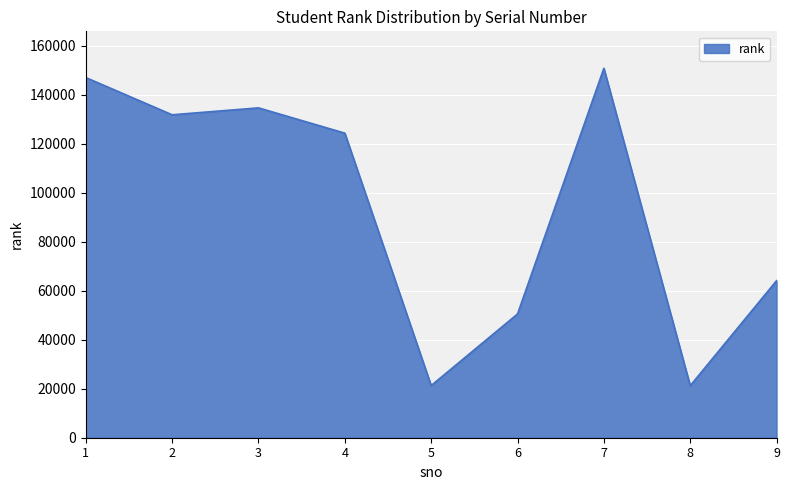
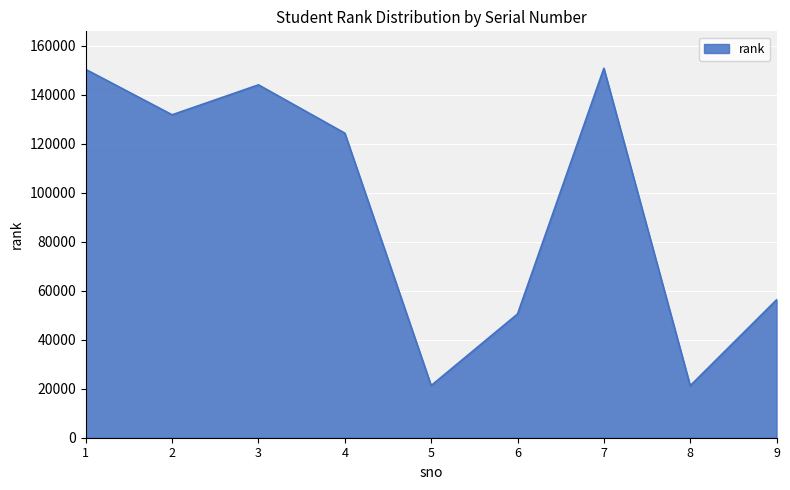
  {
-   "1": 147000,
+   "1": 150000,
    "2": 132000,
-   "3": 135000,
+   "3": 144000,
    "4": 124000,
    "5": 21000,
    "6": 51000,
    "7": 151000,
    "8": 21000,
-   "9": 64000
+   "9": 56000
  }
